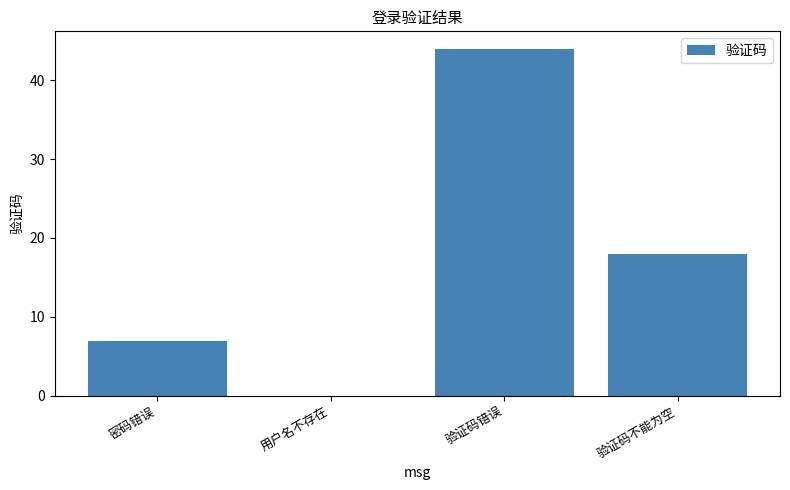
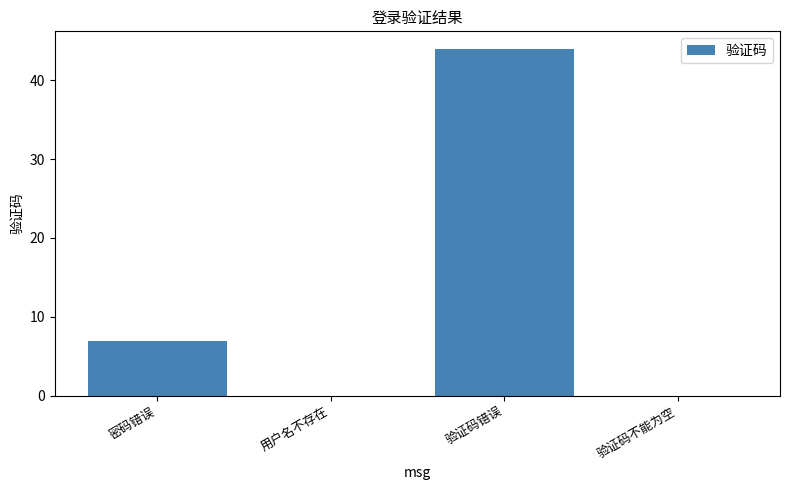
  {
    "密码错误": 7,
    "用户名不存在": 0,
    "验证码错误": 44,
-   "验证码不能为空": 18
+   "验证码不能为空": 0
  }
